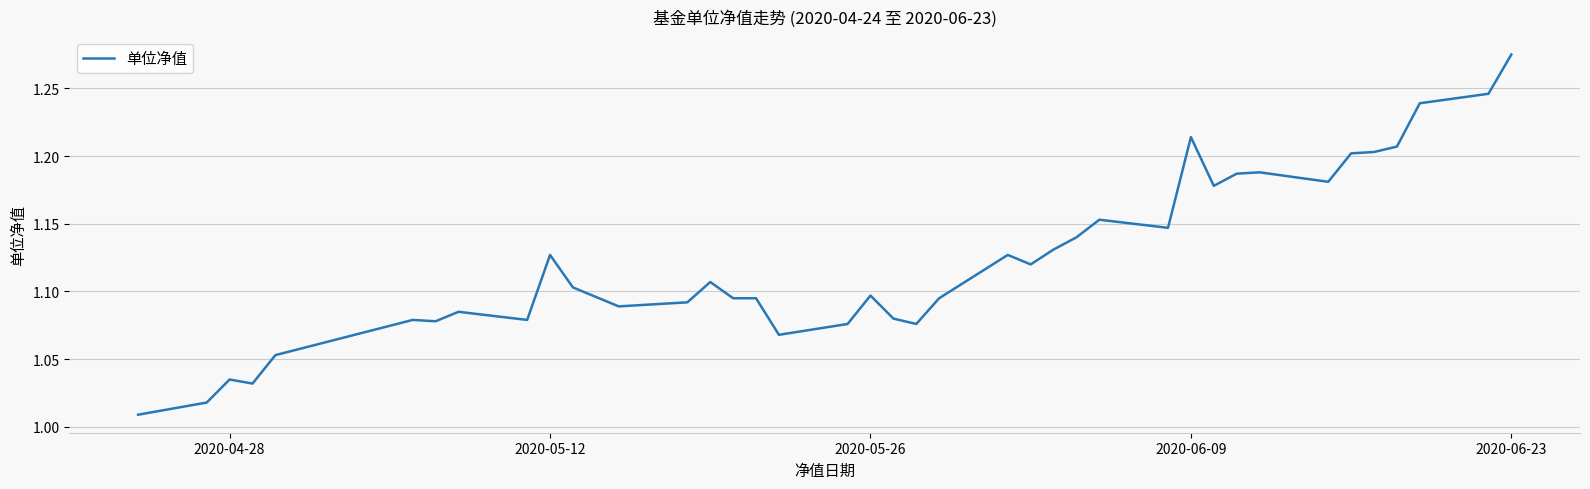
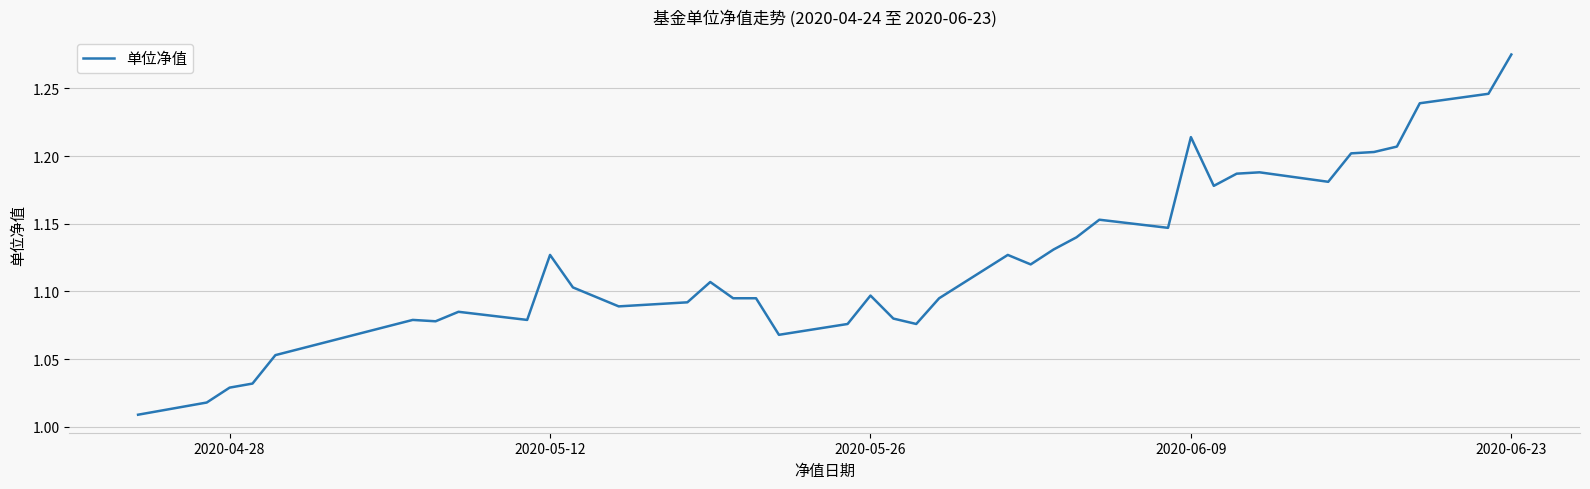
  {
-   "2020-04-28": 1.035,
+   "2020-04-28": 1.029,
    "2020-05-12": 1.127,
    "2020-05-26": 1.097,
    "2020-06-09": 1.214,
    "2020-06-23": 1.275
  }
